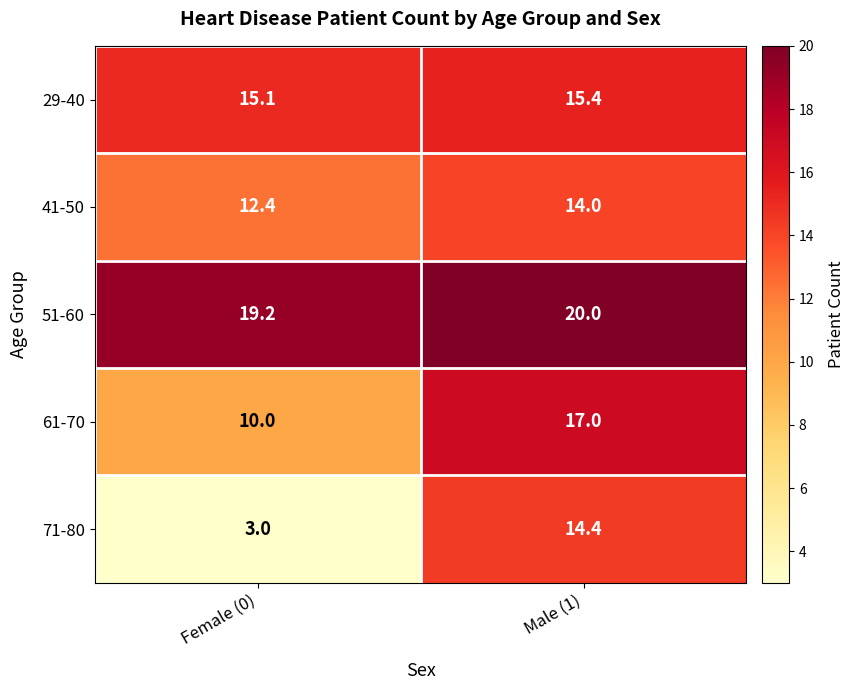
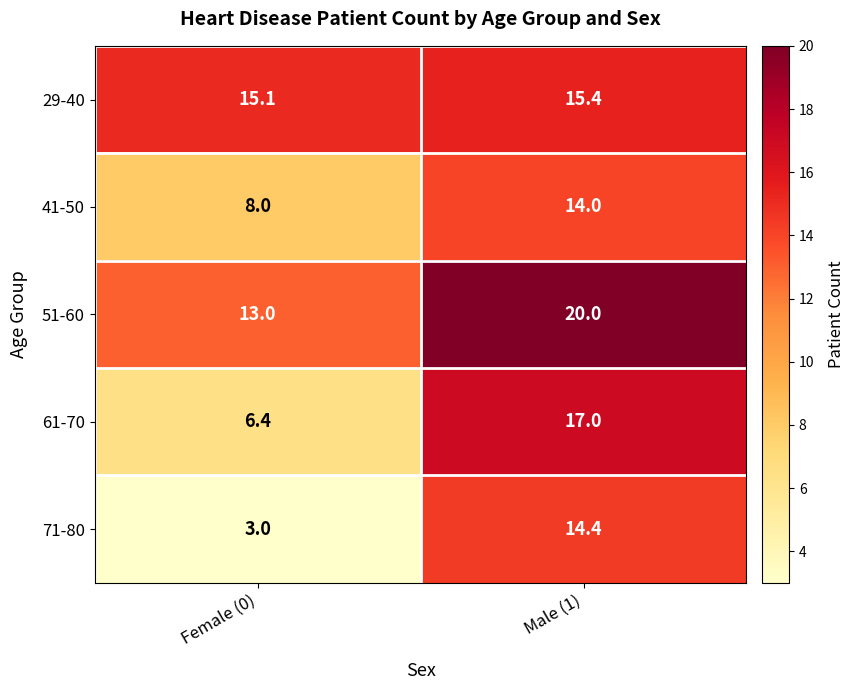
  {
    "29-40": {
      "Female (0)": 15.1,
      "Male (1)": 15.4
    },
    "41-50": {
-     "Female (0)": 12.4,
+     "Female (0)": 8.0,
      "Male (1)": 14.0
    },
    "51-60": {
-     "Female (0)": 19.2,
+     "Female (0)": 13.0,
      "Male (1)": 20.0
    },
    "61-70": {
-     "Female (0)": 10.0,
+     "Female (0)": 6.4,
      "Male (1)": 17.0
    },
    "71-80": {
      "Female (0)": 3.0,
      "Male (1)": 14.4
    }
  }
